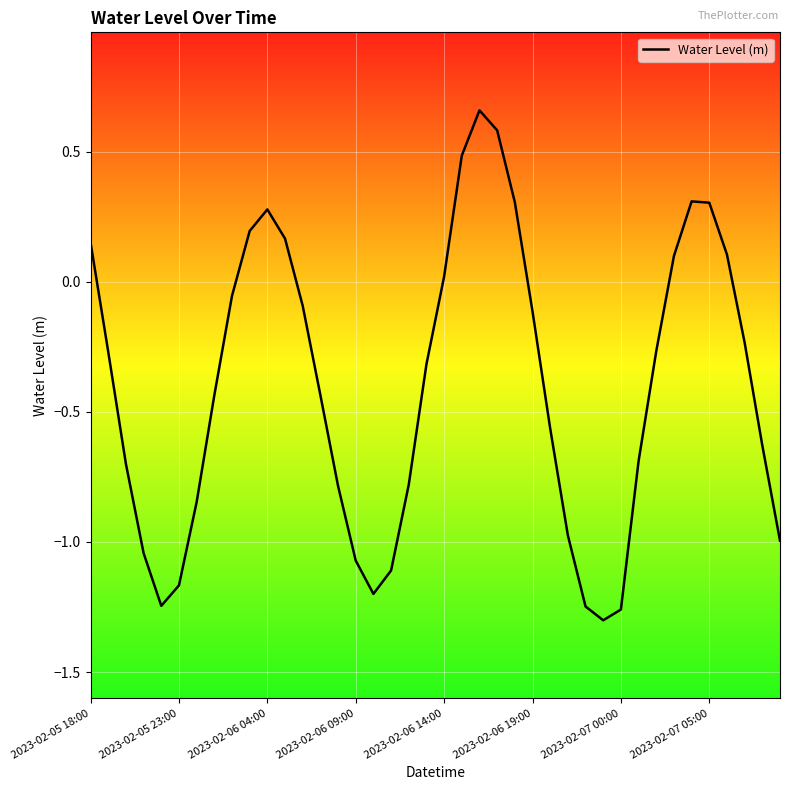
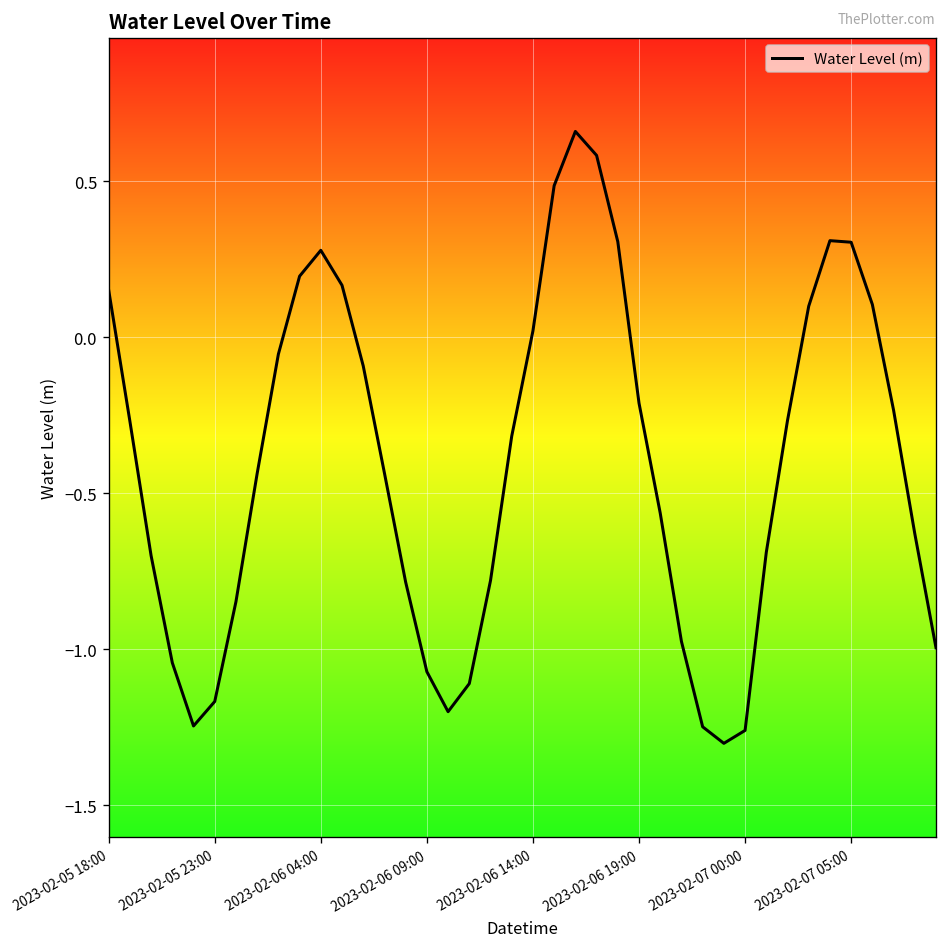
  {
    "2023-02-05 18:00": 0.15,
    "2023-02-05 23:00": -1.17,
    "2023-02-06 04:00": 0.28,
    "2023-02-06 09:00": -1.07,
    "2023-02-06 14:00": 0.02,
-   "2023-02-06 19:00": -0.11,
+   "2023-02-06 19:00": -0.21,
    "2023-02-07 00:00": -1.26,
    "2023-02-07 05:00": 0.30
  }
